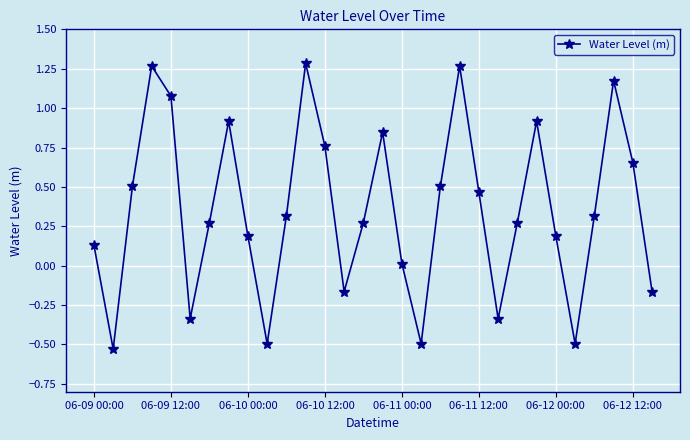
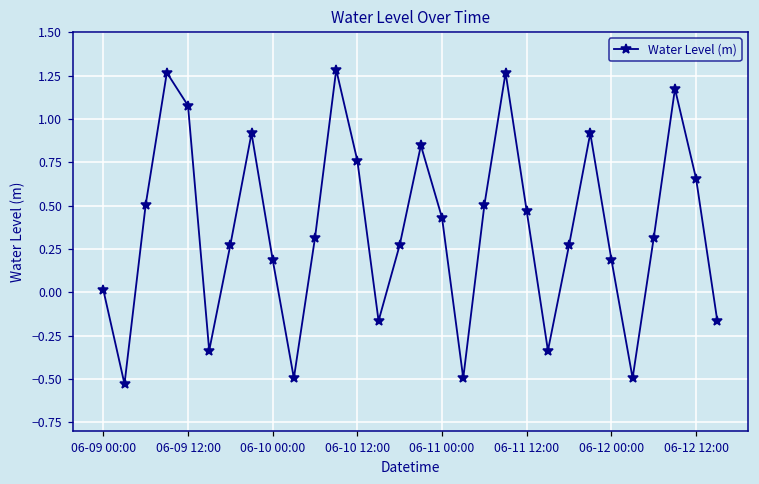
  {
-   "06-09 00:00": 0.13,
+   "06-09 00:00": 0.01,
    "06-09 12:00": 1.08,
    "06-10 00:00": 0.19,
    "06-10 12:00": 0.76,
-   "06-11 00:00": 0.01,
+   "06-11 00:00": 0.43,
    "06-11 12:00": 0.47,
    "06-12 00:00": 0.19,
    "06-12 12:00": 0.65
  }
